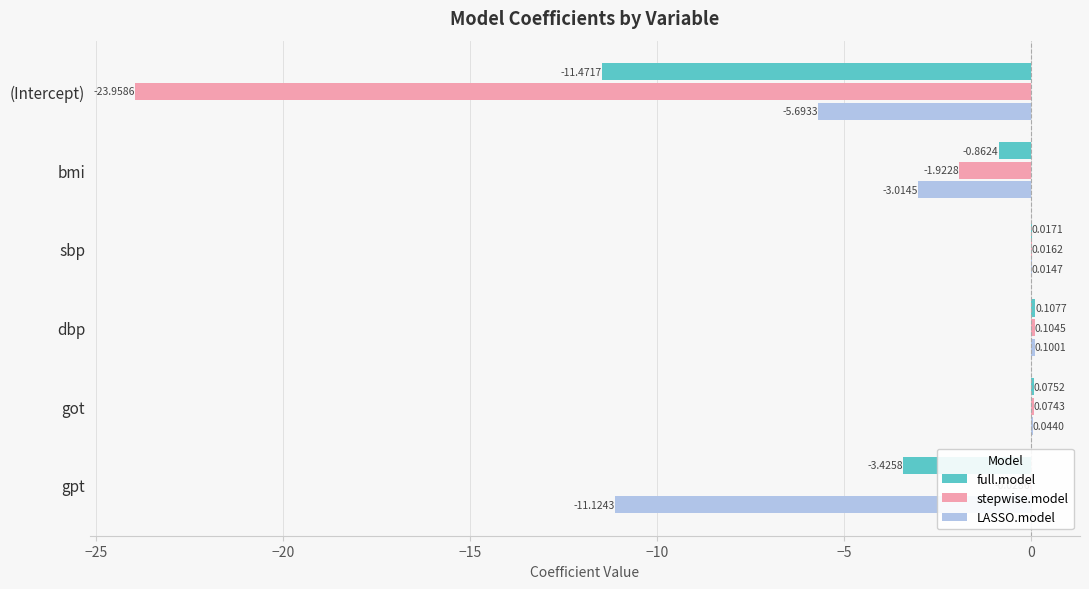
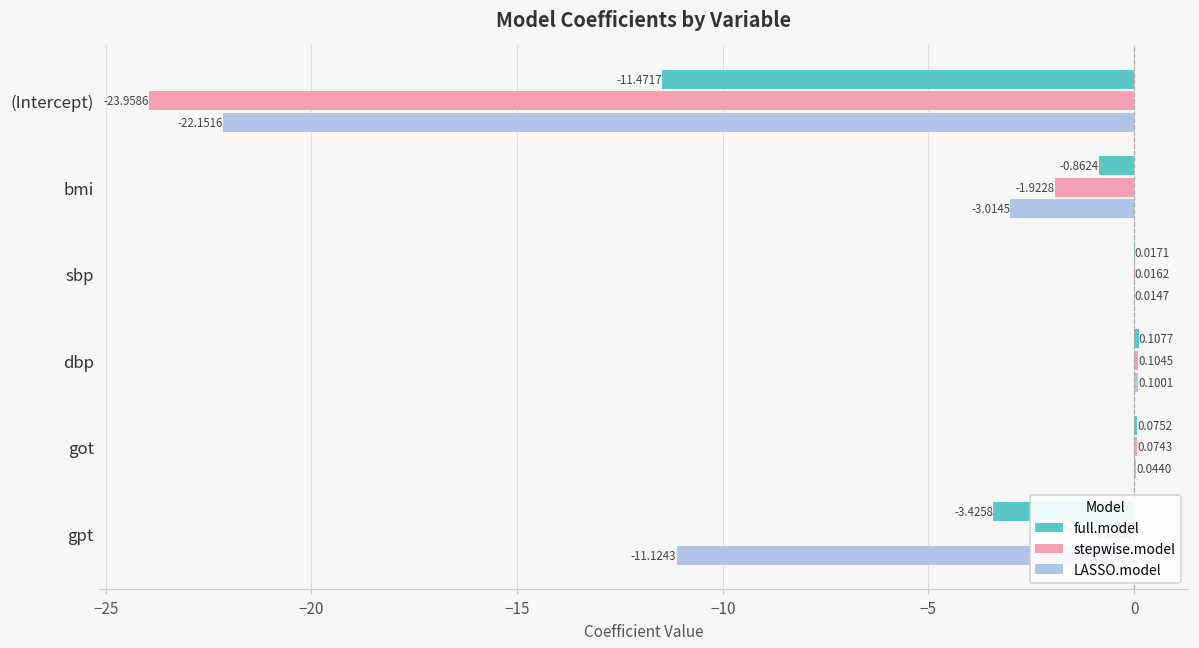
  {
    "full.model": {
      "(Intercept)": -11.4717,
      "bmi": -0.8624,
      "sbp": 0.0171,
      "dbp": 0.1077,
      "got": 0.0752,
      "gpt": -3.4258
    },
    "stepwise.model": {
      "(Intercept)": -23.9586,
      "bmi": -1.9228,
      "sbp": 0.0162,
      "dbp": 0.1045,
      "got": 0.0743
    },
    "LASSO.model": {
-     "(Intercept)": -5.6933,
+     "(Intercept)": -22.1516,
      "bmi": -3.0145,
      "sbp": 0.0147,
      "dbp": 0.1001,
      "got": 0.0440,
      "gpt": -11.1243
    }
  }
